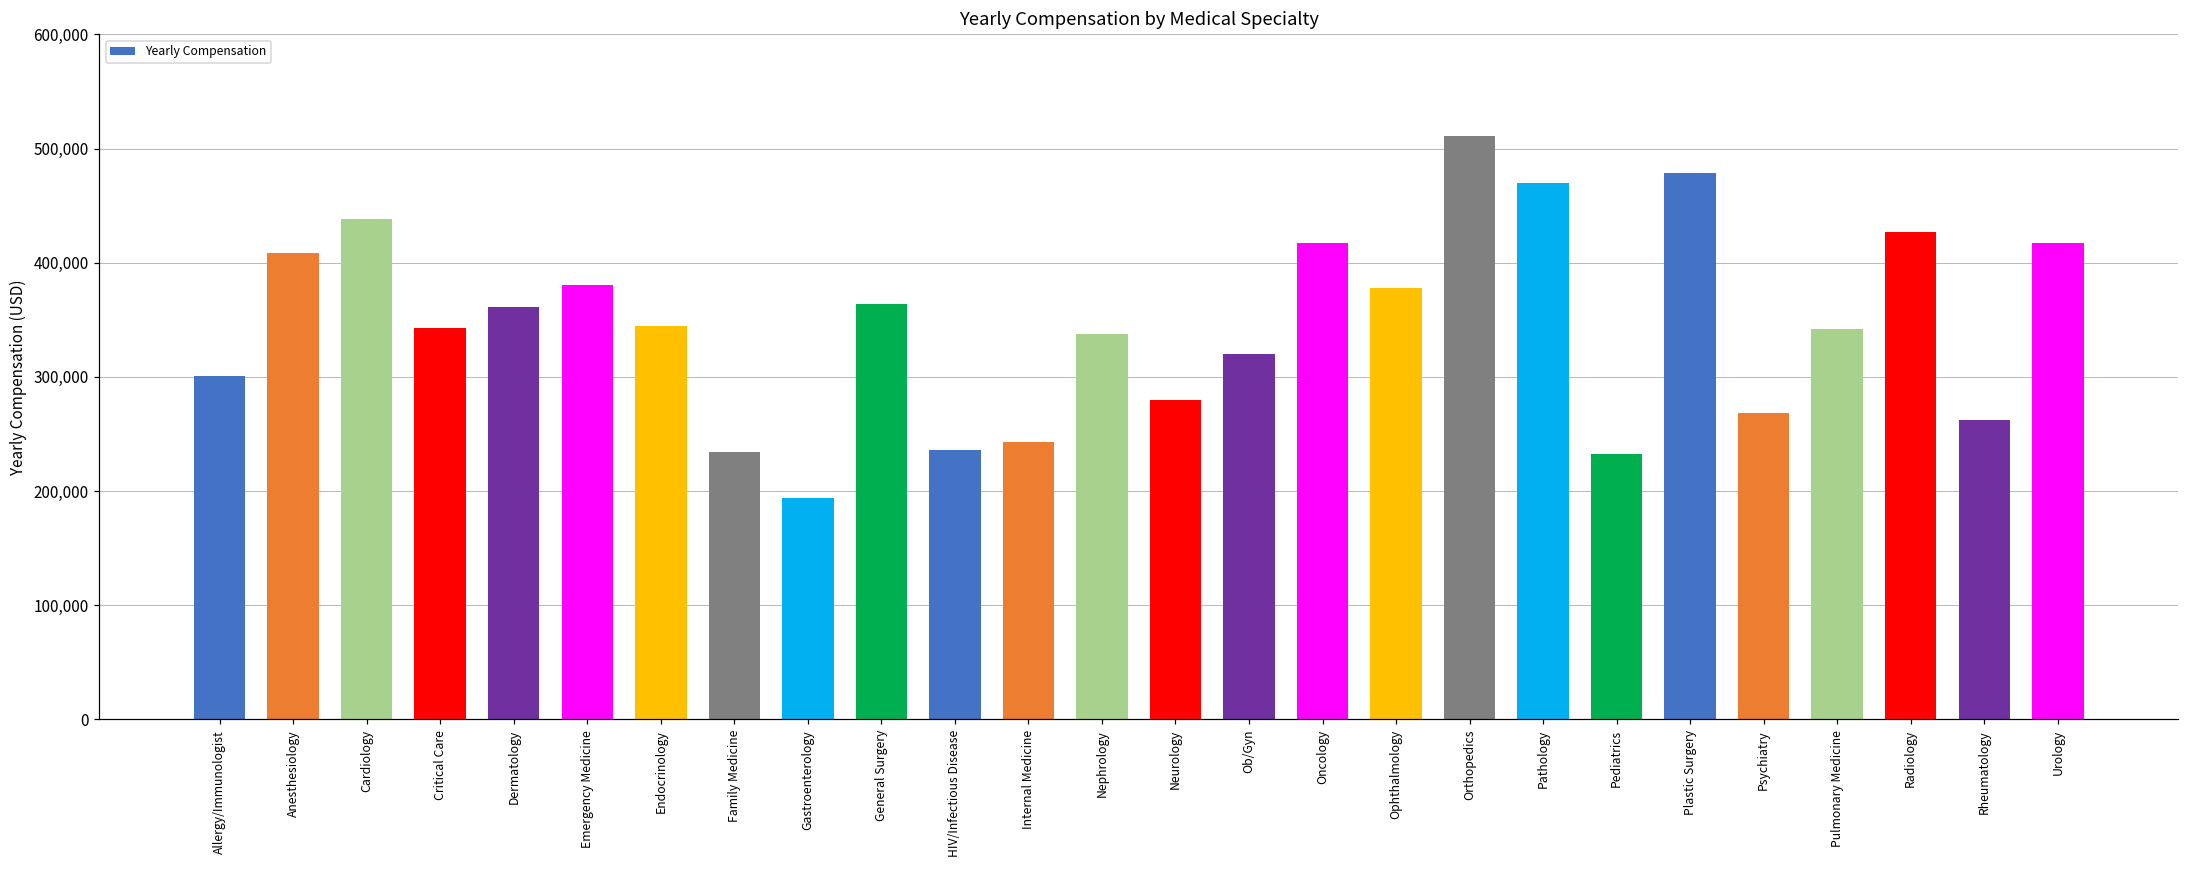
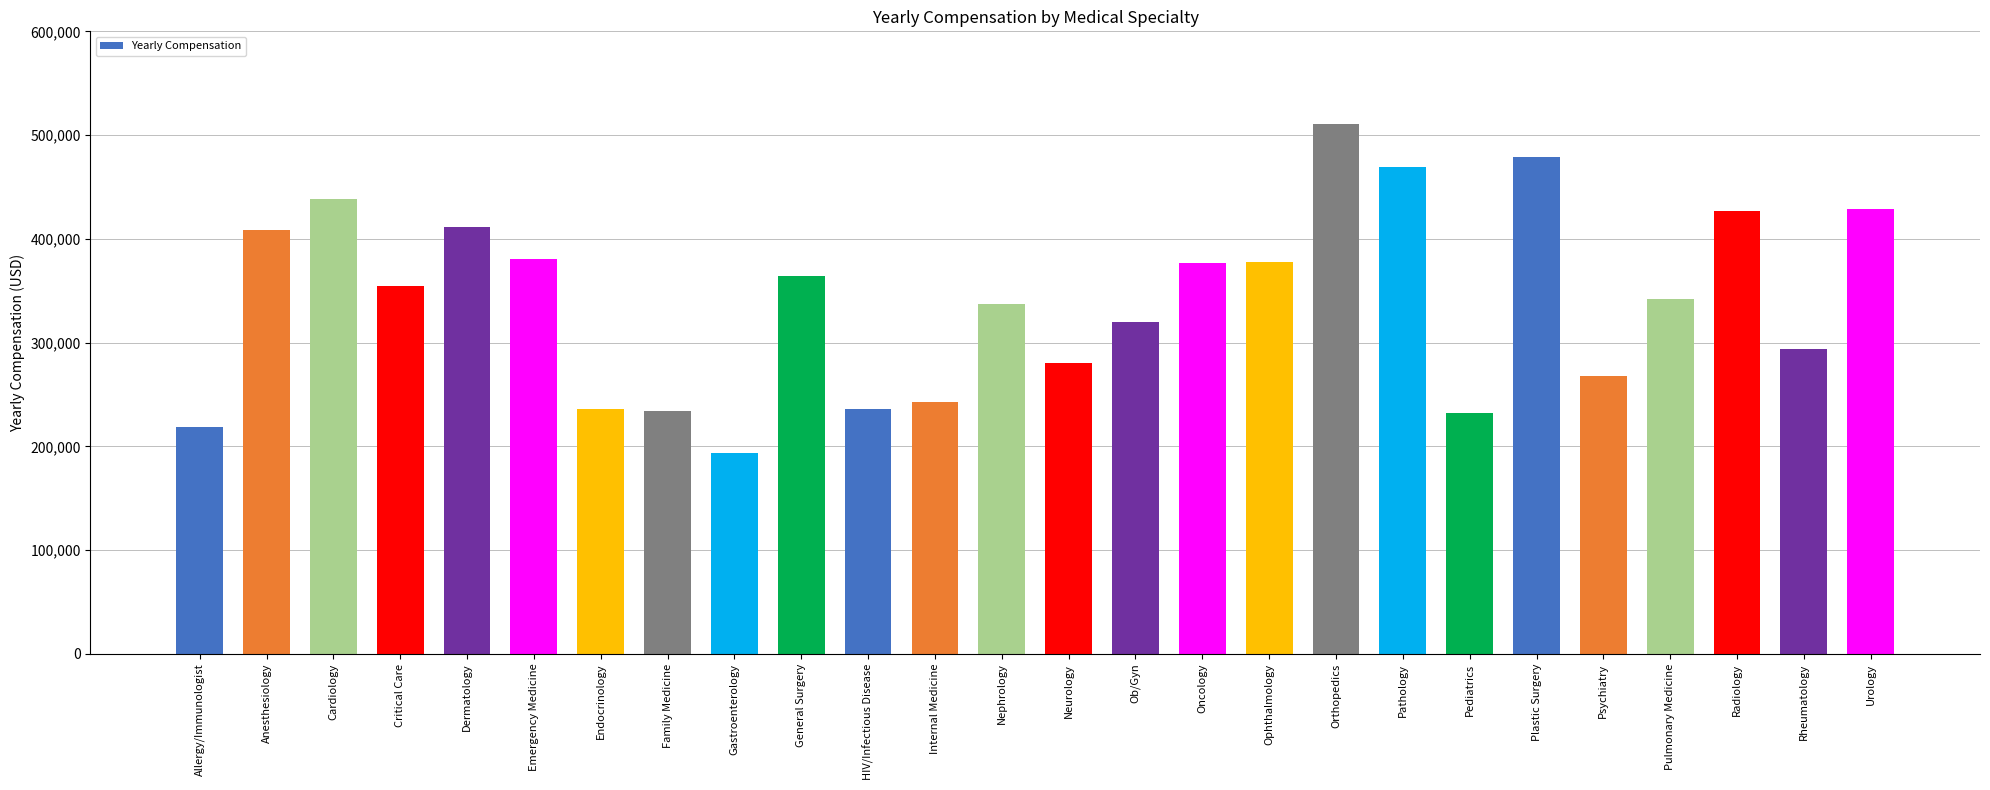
  {
-   "Allergy/Immunologist": "301,000",
+   "Allergy/Immunologist": "219,000",
    "Anesthesiology": "409,000",
    "Cardiology": "438,000",
-   "Critical Care": "342,000",
-   "Dermatology": "361,000",
+   "Critical Care": "355,000",
+   "Dermatology": "411,000",
    "Emergency Medicine": "381,000",
-   "Endocrinology": "345,000",
+   "Endocrinology": "236,000",
    "Family Medicine": "234,000",
    "Gastroenterology": "194,000",
    "General Surgery": "364,000",
    "HIV/Infectious Disease": "236,000",
    "Internal Medicine": "243,000",
    "Nephrology": "337,000",
    "Neurology": "280,000",
    "Ob/Gyn": "320,000",
-   "Oncology": "417,000",
+   "Oncology": "377,000",
    "Ophthalmology": "378,000",
    "Orthopedics": "511,000",
    "Pathology": "470,000",
    "Pediatrics": "232,000",
    "Plastic Surgery": "479,000",
    "Psychiatry": "268,000",
    "Pulmonary Medicine": "342,000",
    "Radiology": "427,000",
-   "Rheumatology": "262,000",
-   "Urology": "417,000"
+   "Rheumatology": "293,000",
+   "Urology": "429,000"
  }
